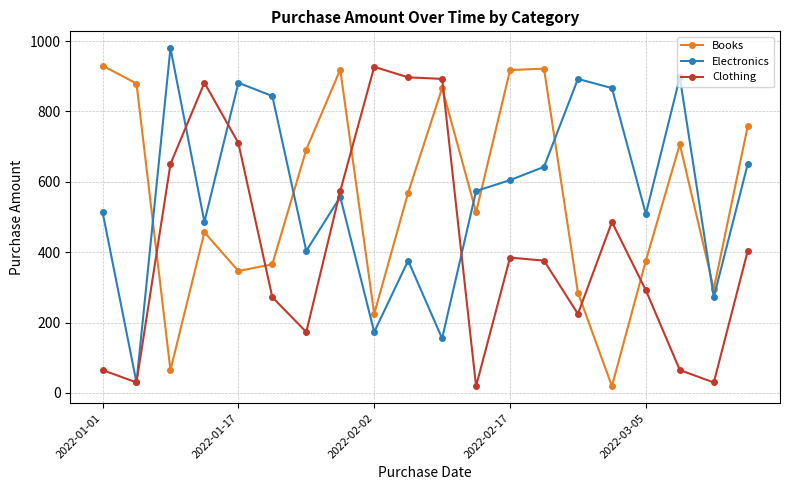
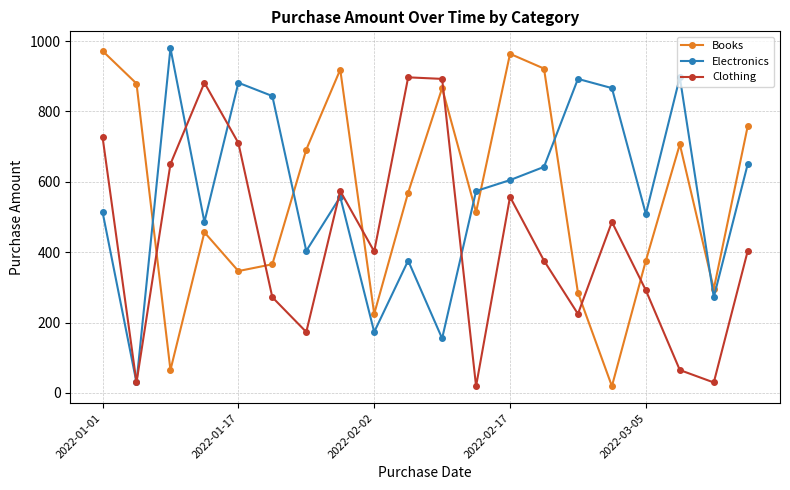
  {
    "Books": {
-     "2022-01-01": 930,
+     "2022-01-01": 970,
      "2022-01-17": 350,
      "2022-02-02": 220,
-     "2022-02-17": 920,
+     "2022-02-17": 960,
      "2022-03-05": 380
    },
    "Electronics": {
      "2022-01-01": 510,
      "2022-01-17": 880,
      "2022-02-02": 170,
      "2022-02-17": 610,
      "2022-03-05": 510
    },
    "Clothing": {
-     "2022-01-01": 70,
+     "2022-01-01": 730,
      "2022-01-17": 710,
-     "2022-02-02": 930,
-     "2022-02-17": 380,
+     "2022-02-02": 400,
+     "2022-02-17": 560,
      "2022-03-05": 290
    }
  }
